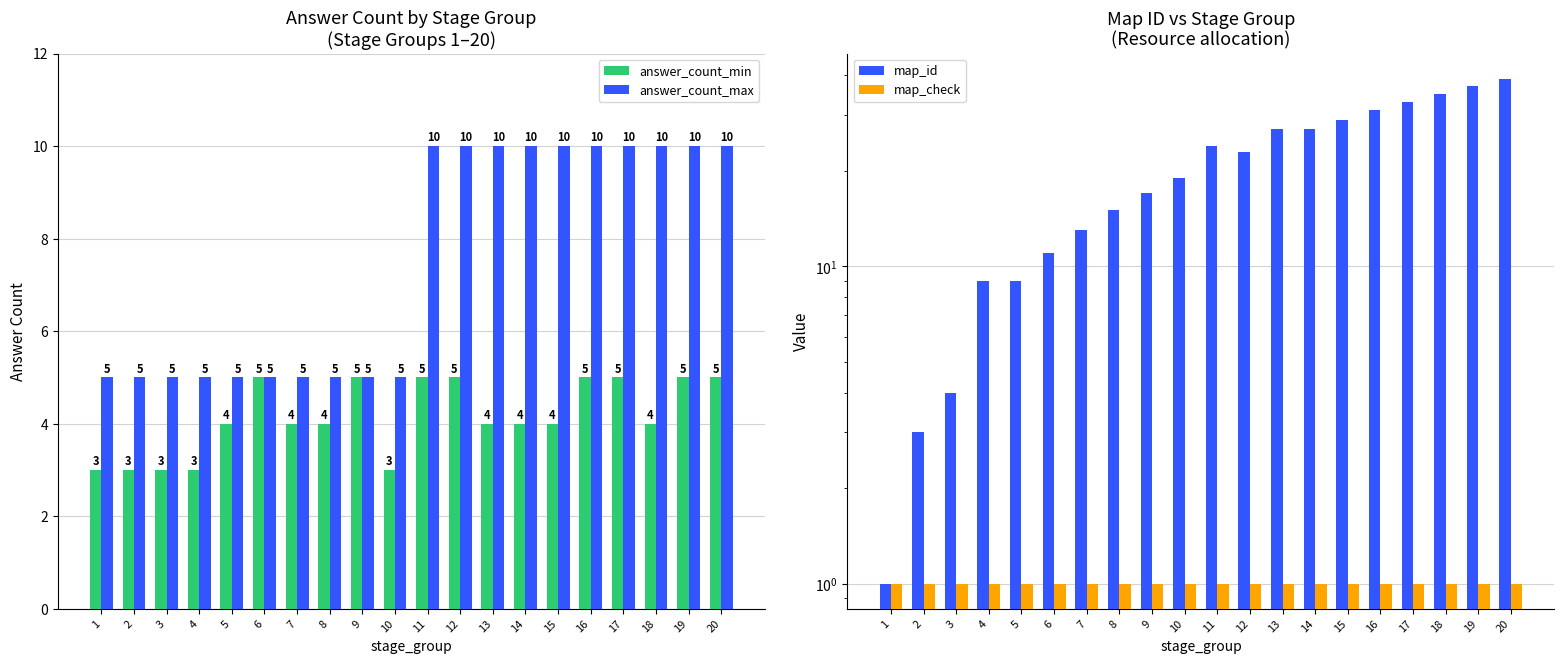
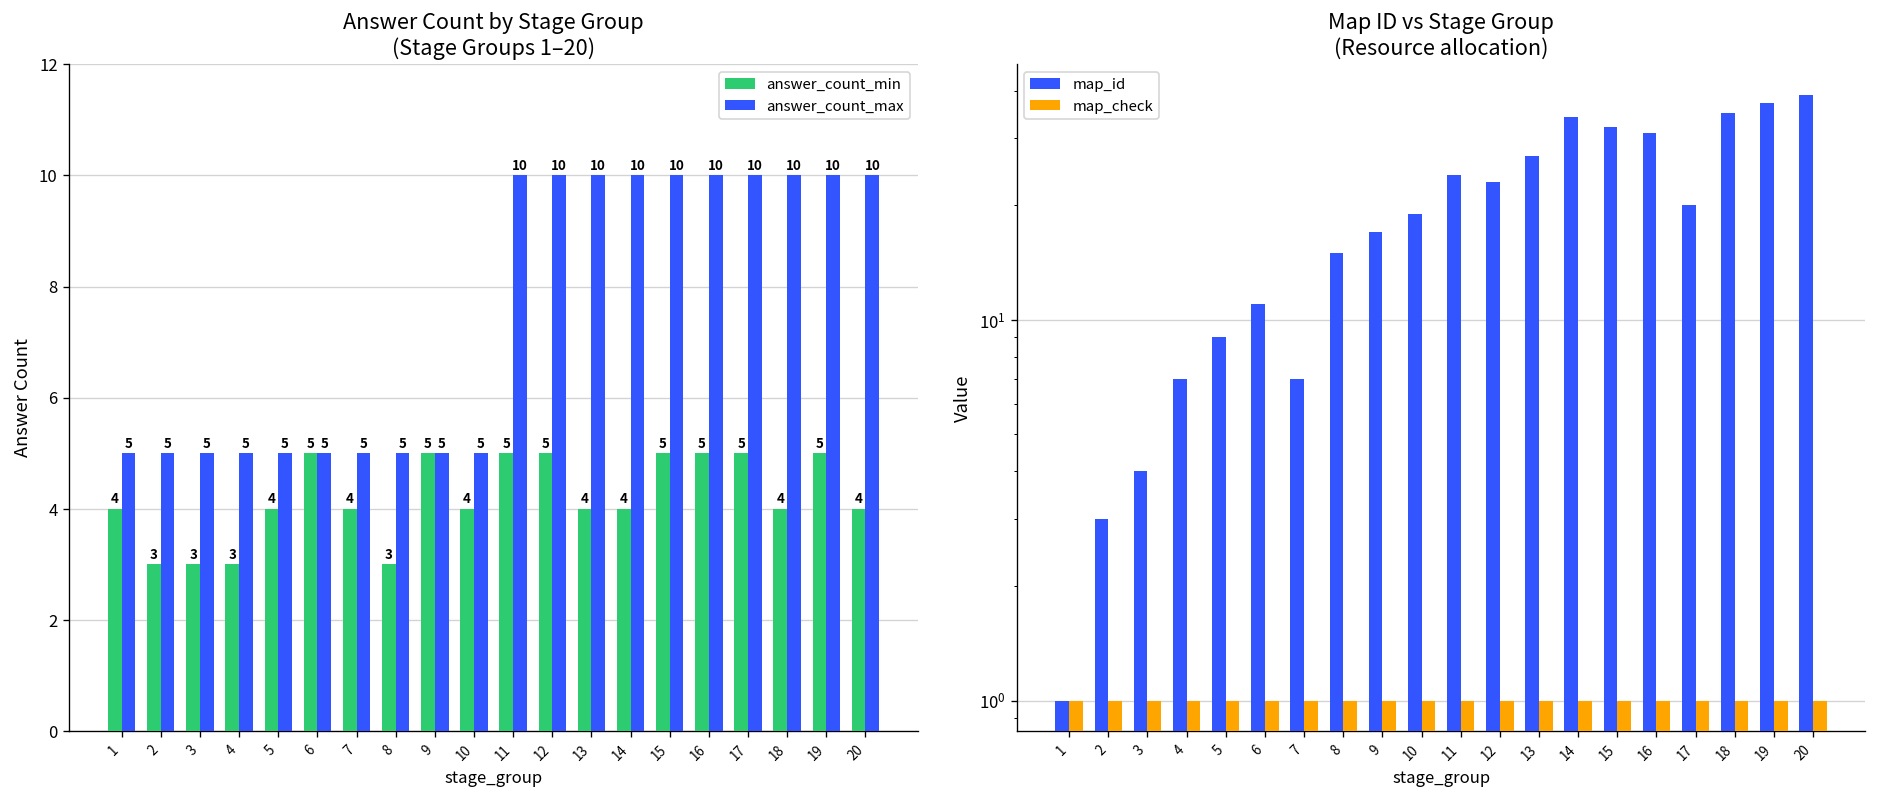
  {
    "Answer Count by Stage Group (Stage Groups 1–20)": {
      "answer_count_min": {
-       "1": 3,
+       "1": 4,
        "2": 3,
        "3": 3,
        "4": 3,
        "5": 4,
        "6": 5,
        "7": 4,
-       "8": 4,
+       "8": 3,
        "9": 5,
-       "10": 3,
+       "10": 4,
        "11": 5,
        "12": 5,
        "13": 4,
        "14": 4,
-       "15": 4,
+       "15": 5,
        "16": 5,
        "17": 5,
        "18": 4,
        "19": 5,
-       "20": 5
+       "20": 4
      },
      "answer_count_max": {
        "1": 5,
        "2": 5,
        "3": 5,
        "4": 5,
        "5": 5,
        "6": 5,
        "7": 5,
        "8": 5,
        "9": 5,
        "10": 5,
        "11": 10,
        "12": 10,
        "13": 10,
        "14": 10,
        "15": 10,
        "16": 10,
        "17": 10,
        "18": 10,
        "19": 10,
        "20": 10
      }
    },
    "Map ID vs Stage Group (Resource allocation)": {
      "map_id": {
        "1": 1,
        "2": 3,
        "3": 4,
-       "4": 9,
+       "4": 7,
        "5": 9,
        "6": 11,
-       "7": 13,
+       "7": 7,
        "8": 15,
        "9": 17,
        "10": 19,
        "11": 24,
        "12": 23,
        "13": 27,
-       "14": 27,
-       "15": 29,
+       "14": 34,
+       "15": 32,
        "16": 31,
-       "17": 33,
+       "17": 20,
        "18": 35,
        "19": 37,
        "20": 39
      },
      "map_check": {
        "1": 1,
        "2": 1,
        "3": 1,
        "4": 1,
        "5": 1,
        "6": 1,
        "7": 1,
        "8": 1,
        "9": 1,
        "10": 1,
        "11": 1,
        "12": 1,
        "13": 1,
        "14": 1,
        "15": 1,
        "16": 1,
        "17": 1,
        "18": 1,
        "19": 1,
        "20": 1
      }
    }
  }
